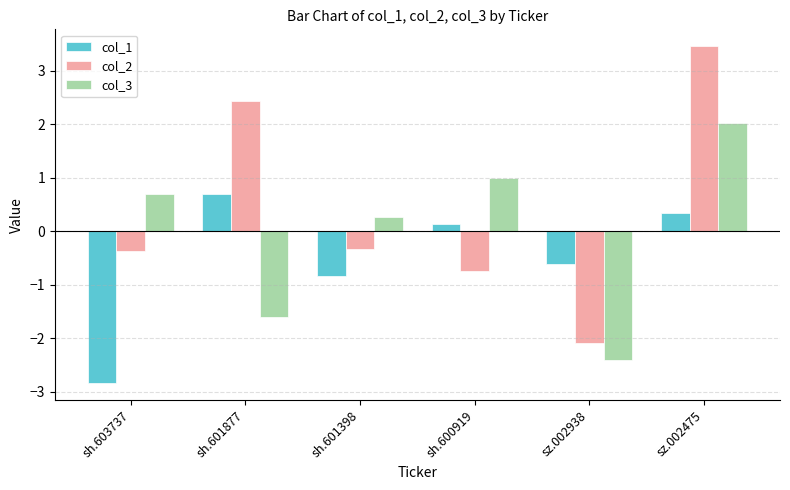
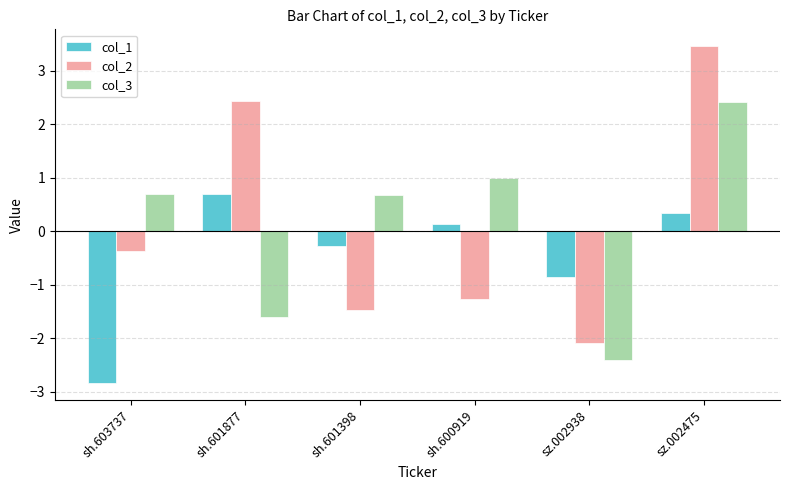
  {
    "col_1": {
      "sh.603737": -2.8,
      "sh.601877": 0.7,
-     "sh.601398": -0.8,
+     "sh.601398": -0.3,
      "sh.600919": 0.1,
-     "sz.002938": -0.6,
+     "sz.002938": -0.9,
      "sz.002475": 0.3
    },
    "col_2": {
      "sh.603737": -0.4,
      "sh.601877": 2.4,
-     "sh.601398": -0.3,
-     "sh.600919": -0.7,
+     "sh.601398": -1.5,
+     "sh.600919": -1.3,
      "sz.002938": -2.1,
      "sz.002475": 3.5
    },
    "col_3": {
      "sh.603737": 0.7,
      "sh.601877": -1.6,
-     "sh.601398": 0.3,
+     "sh.601398": 0.7,
      "sh.600919": 1.0,
      "sz.002938": -2.4,
-     "sz.002475": 2.0
+     "sz.002475": 2.4
    }
  }
